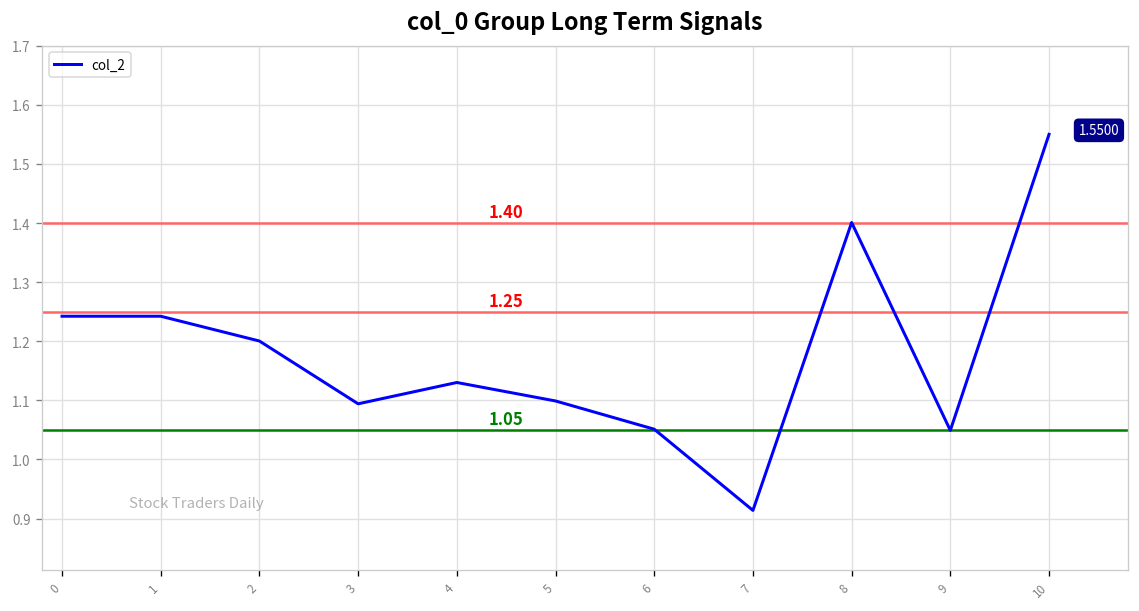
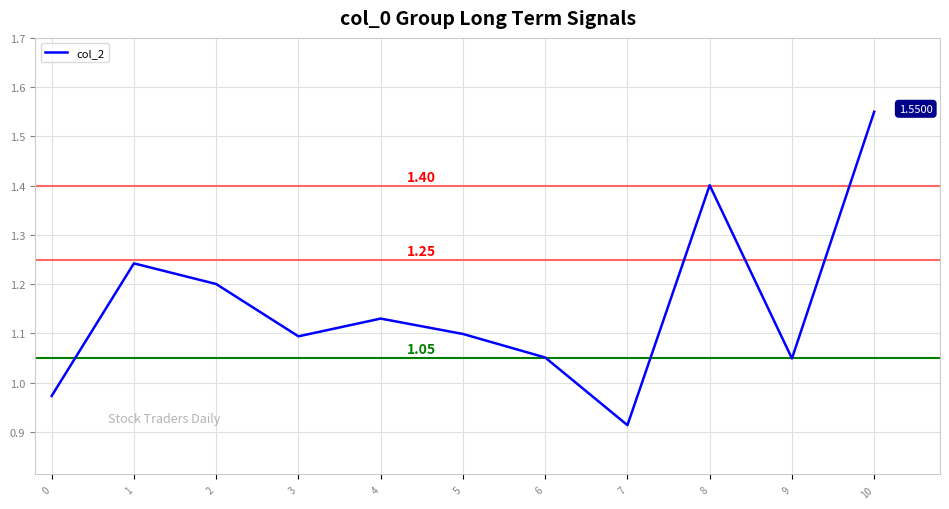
  {
-   "0": 1.24,
+   "0": 0.97,
    "1": 1.24,
    "2": 1.20,
    "3": 1.09,
    "4": 1.13,
    "5": 1.10,
    "6": 1.05,
    "7": 0.91,
    "8": 1.40,
    "9": 1.05
  }
